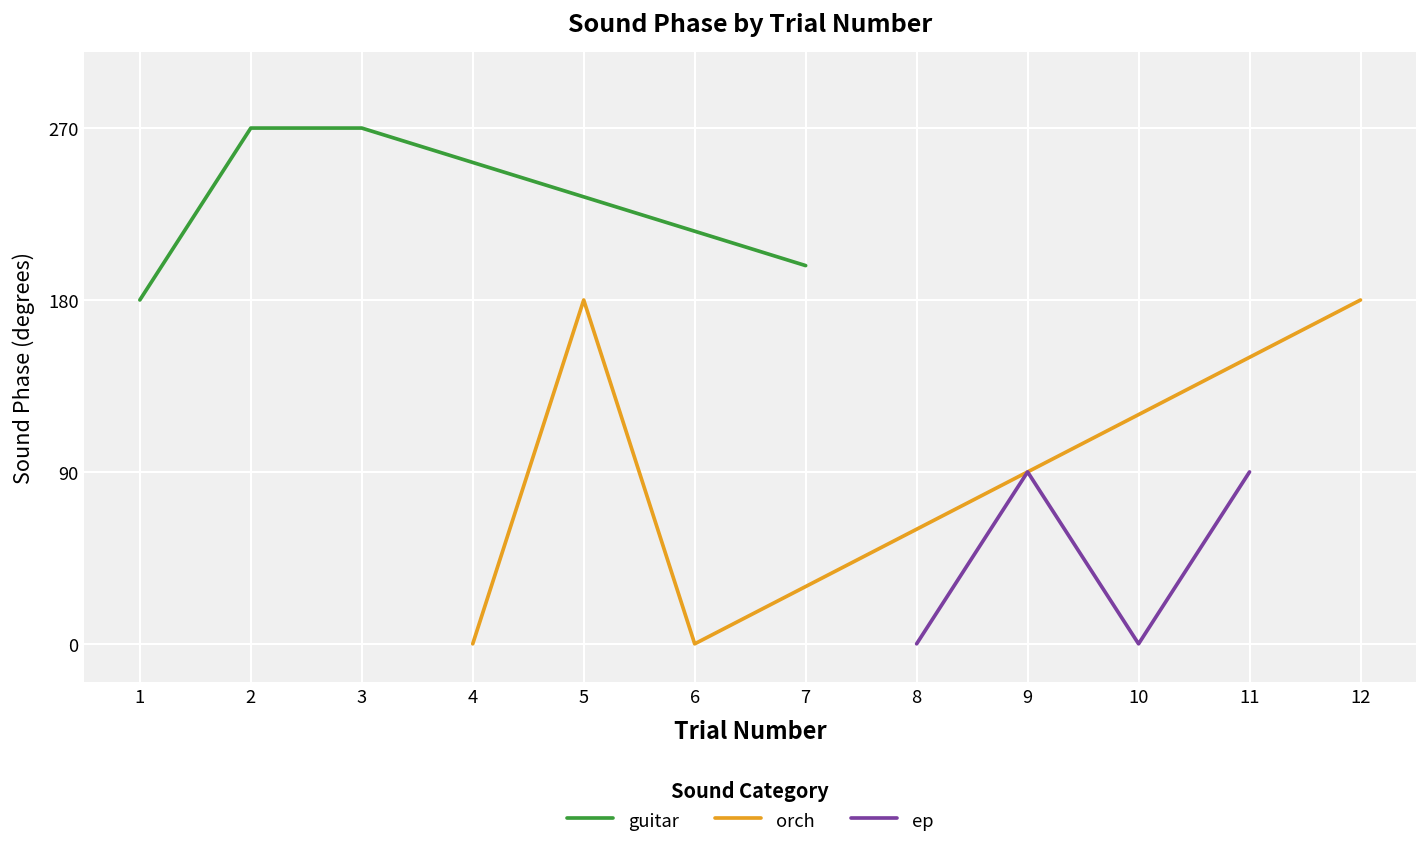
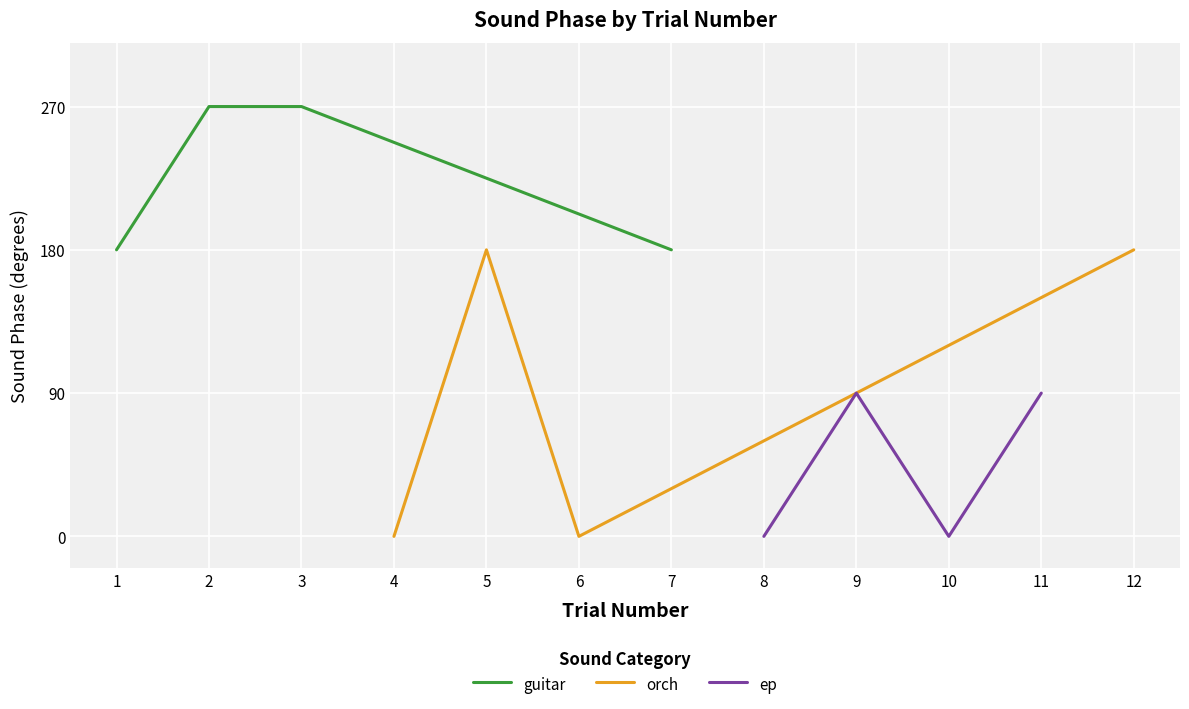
  {
    "guitar": {
      "1": 180,
      "2": 270,
      "3": 270,
-     "7": 198
+     "7": 180
    },
    "orch": {
      "4": 0,
      "5": 180,
      "6": 0,
      "12": 180
    },
    "ep": {
      "8": 0,
      "9": 90,
      "10": 0,
      "11": 90
    }
  }
